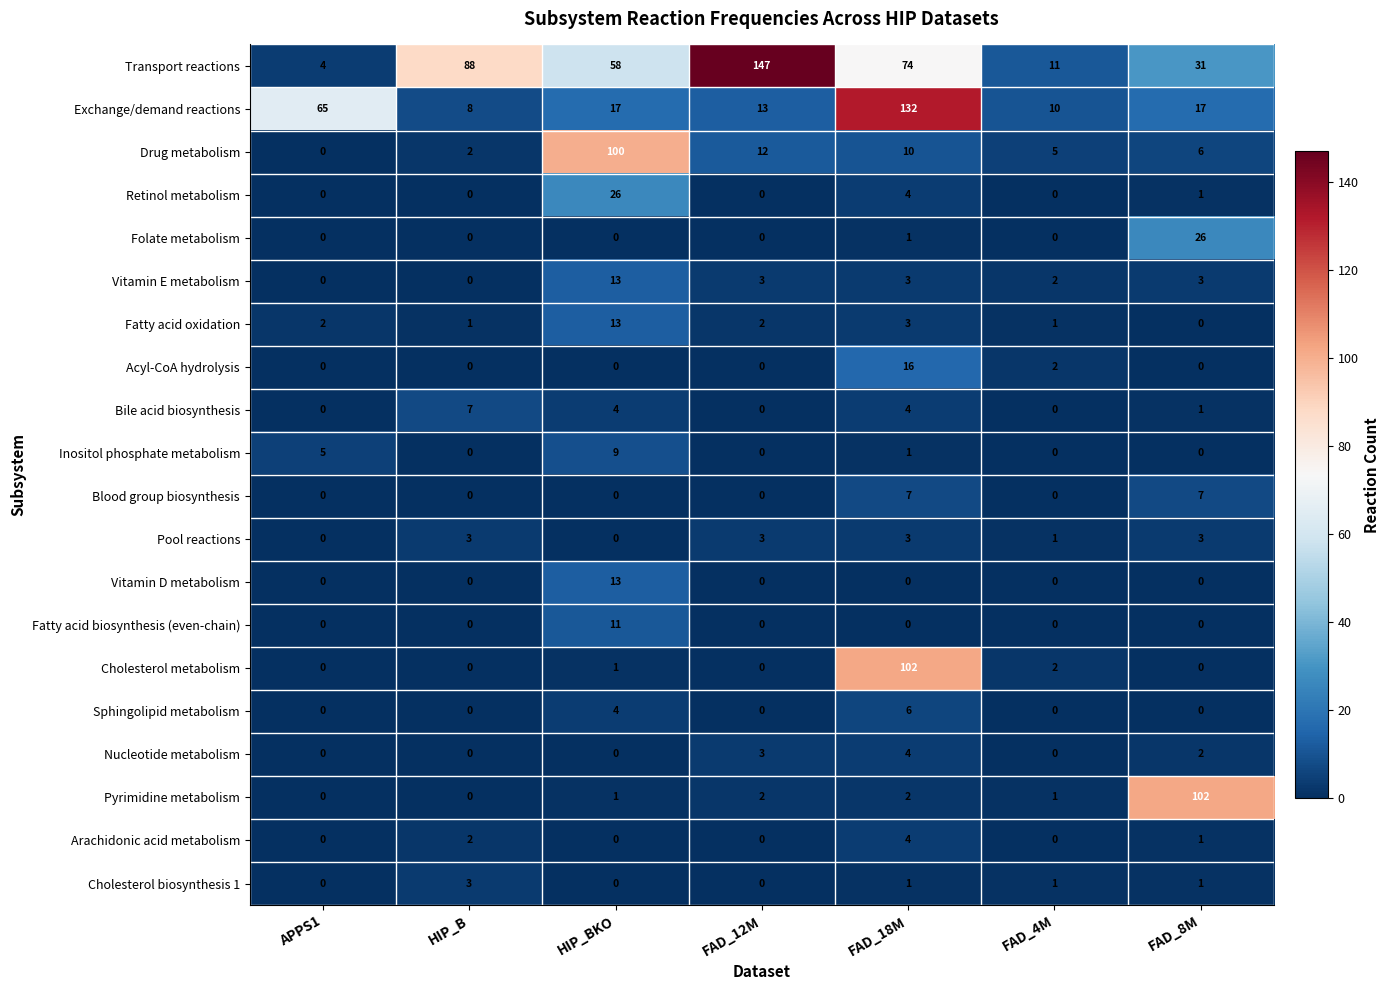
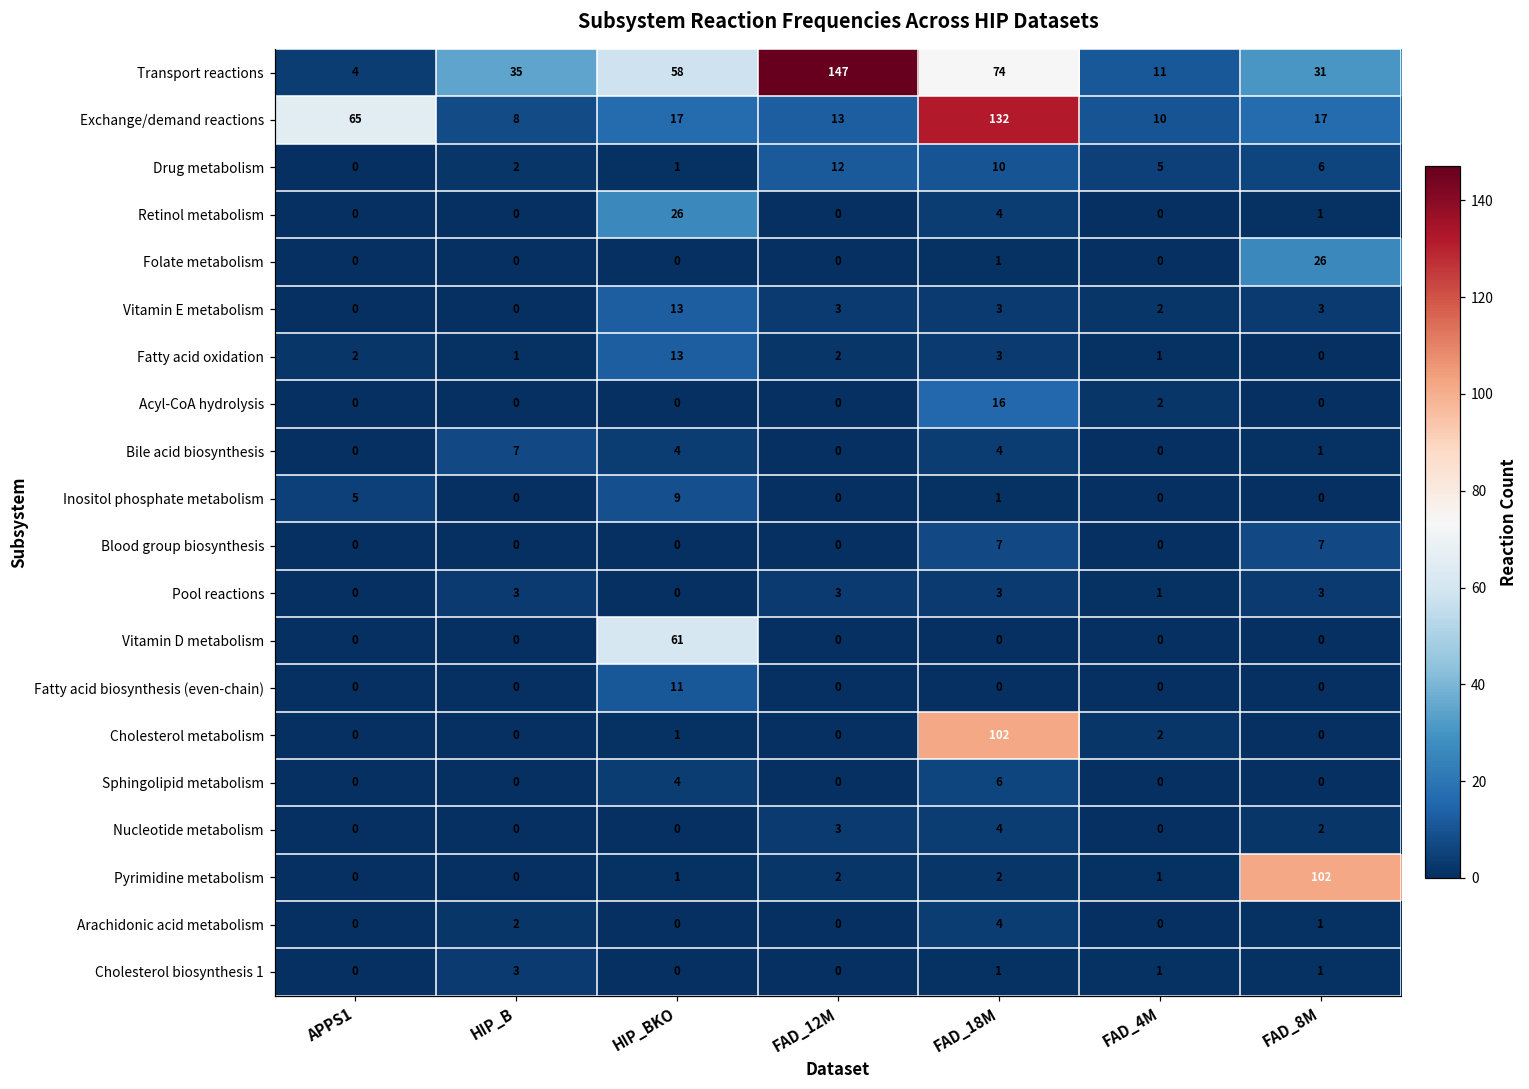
  {
    "Transport reactions": {
      "APPS1": 4,
-     "HIP_B": 88,
+     "HIP_B": 35,
      "HIP_BKO": 58,
      "FAD_12M": 147,
      "FAD_18M": 74,
      "FAD_4M": 11,
      "FAD_8M": 31
    },
    "Exchange/demand reactions": {
      "APPS1": 65,
      "HIP_B": 8,
      "HIP_BKO": 17,
      "FAD_12M": 13,
      "FAD_18M": 132,
      "FAD_4M": 10,
      "FAD_8M": 17
    },
    "Drug metabolism": {
      "APPS1": 0,
      "HIP_B": 2,
-     "HIP_BKO": 100,
+     "HIP_BKO": 1,
      "FAD_12M": 12,
      "FAD_18M": 10,
      "FAD_4M": 5,
      "FAD_8M": 6
    },
    "Retinol metabolism": {
      "APPS1": 0,
      "HIP_B": 0,
      "HIP_BKO": 26,
      "FAD_12M": 0,
      "FAD_18M": 4,
      "FAD_4M": 0,
      "FAD_8M": 1
    },
    "Folate metabolism": {
      "APPS1": 0,
      "HIP_B": 0,
      "HIP_BKO": 0,
      "FAD_12M": 0,
      "FAD_18M": 1,
      "FAD_4M": 0,
      "FAD_8M": 26
    },
    "Vitamin E metabolism": {
      "APPS1": 0,
      "HIP_B": 0,
      "HIP_BKO": 13,
      "FAD_12M": 3,
      "FAD_18M": 3,
      "FAD_4M": 2,
      "FAD_8M": 3
    },
    "Fatty acid oxidation": {
      "APPS1": 2,
      "HIP_B": 1,
      "HIP_BKO": 13,
      "FAD_12M": 2,
      "FAD_18M": 3,
      "FAD_4M": 1,
      "FAD_8M": 0
    },
    "Acyl-CoA hydrolysis": {
      "APPS1": 0,
      "HIP_B": 0,
      "HIP_BKO": 0,
      "FAD_12M": 0,
      "FAD_18M": 16,
      "FAD_4M": 2,
      "FAD_8M": 0
    },
    "Bile acid biosynthesis": {
      "APPS1": 0,
      "HIP_B": 7,
      "HIP_BKO": 4,
      "FAD_12M": 0,
      "FAD_18M": 4,
      "FAD_4M": 0,
      "FAD_8M": 1
    },
    "Inositol phosphate metabolism": {
      "APPS1": 5,
      "HIP_B": 0,
      "HIP_BKO": 9,
      "FAD_12M": 0,
      "FAD_18M": 1,
      "FAD_4M": 0,
      "FAD_8M": 0
    },
    "Blood group biosynthesis": {
      "APPS1": 0,
      "HIP_B": 0,
      "HIP_BKO": 0,
      "FAD_12M": 0,
      "FAD_18M": 7,
      "FAD_4M": 0,
      "FAD_8M": 7
    },
    "Pool reactions": {
      "APPS1": 0,
      "HIP_B": 3,
      "HIP_BKO": 0,
      "FAD_12M": 3,
      "FAD_18M": 3,
      "FAD_4M": 1,
      "FAD_8M": 3
    },
    "Vitamin D metabolism": {
      "APPS1": 0,
      "HIP_B": 0,
-     "HIP_BKO": 13,
+     "HIP_BKO": 61,
      "FAD_12M": 0,
      "FAD_18M": 0,
      "FAD_4M": 0,
      "FAD_8M": 0
    },
    "Fatty acid biosynthesis (even-chain)": {
      "APPS1": 0,
      "HIP_B": 0,
      "HIP_BKO": 11,
      "FAD_12M": 0,
      "FAD_18M": 0,
      "FAD_4M": 0,
      "FAD_8M": 0
    },
    "Cholesterol metabolism": {
      "APPS1": 0,
      "HIP_B": 0,
      "HIP_BKO": 1,
      "FAD_12M": 0,
      "FAD_18M": 102,
      "FAD_4M": 2,
      "FAD_8M": 0
    },
    "Sphingolipid metabolism": {
      "APPS1": 0,
      "HIP_B": 0,
      "HIP_BKO": 4,
      "FAD_12M": 0,
      "FAD_18M": 6,
      "FAD_4M": 0,
      "FAD_8M": 0
    },
    "Nucleotide metabolism": {
      "APPS1": 0,
      "HIP_B": 0,
      "HIP_BKO": 0,
      "FAD_12M": 3,
      "FAD_18M": 4,
      "FAD_4M": 0,
      "FAD_8M": 2
    },
    "Pyrimidine metabolism": {
      "APPS1": 0,
      "HIP_B": 0,
      "HIP_BKO": 1,
      "FAD_12M": 2,
      "FAD_18M": 2,
      "FAD_4M": 1,
      "FAD_8M": 102
    },
    "Arachidonic acid metabolism": {
      "APPS1": 0,
      "HIP_B": 2,
      "HIP_BKO": 0,
      "FAD_12M": 0,
      "FAD_18M": 4,
      "FAD_4M": 0,
      "FAD_8M": 1
    },
    "Cholesterol biosynthesis 1": {
      "APPS1": 0,
      "HIP_B": 3,
      "HIP_BKO": 0,
      "FAD_12M": 0,
      "FAD_18M": 1,
      "FAD_4M": 1,
      "FAD_8M": 1
    }
  }
